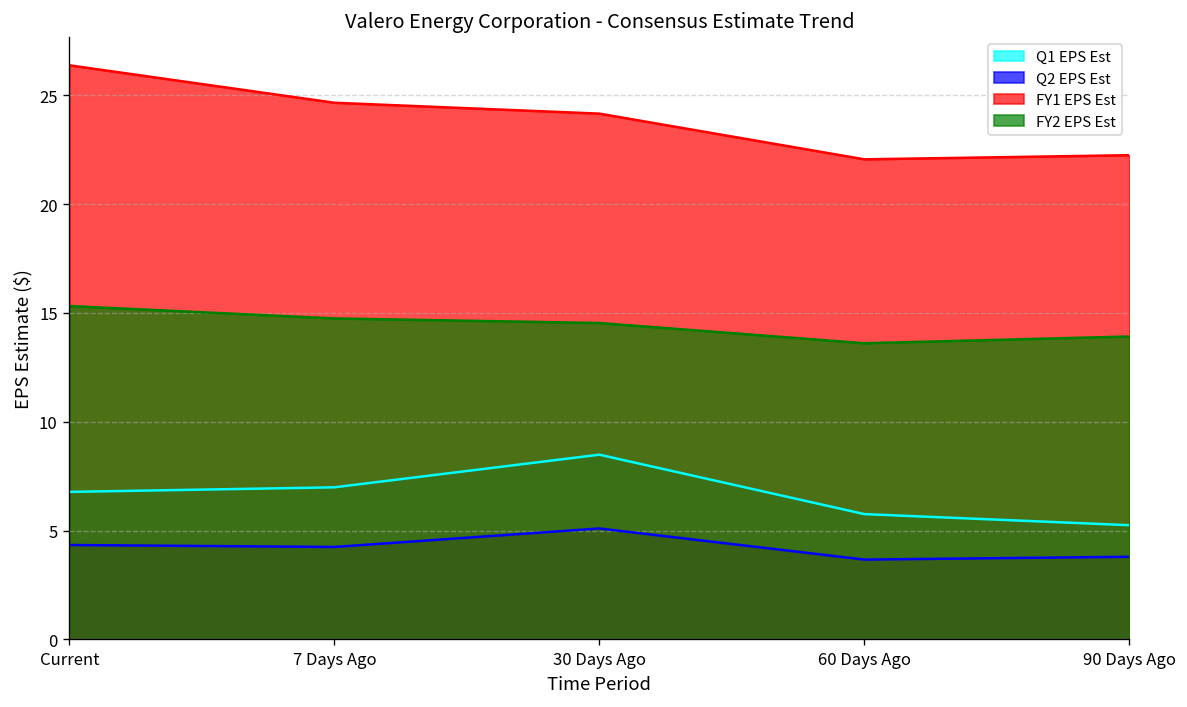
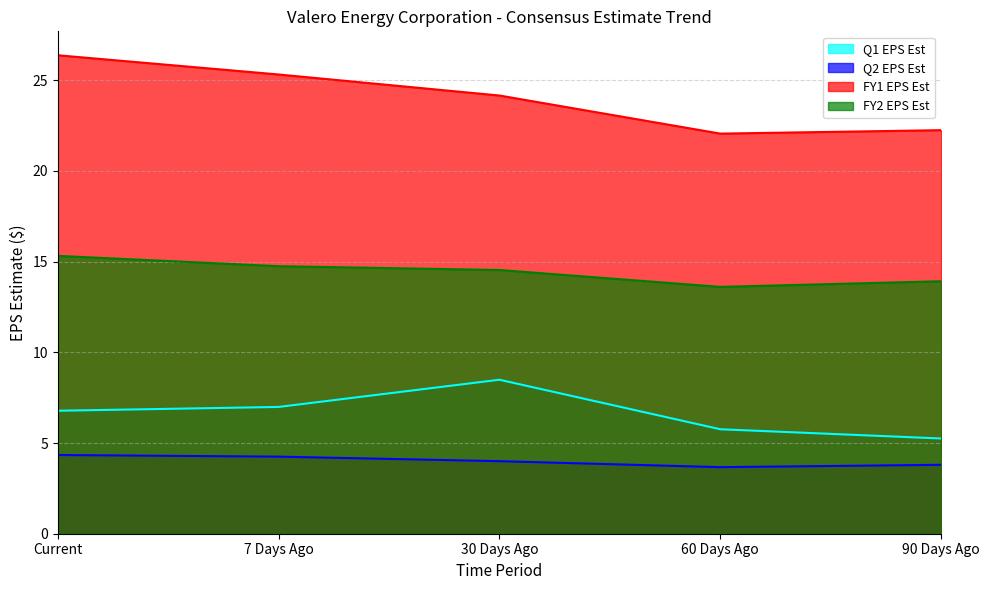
  {
    "Q1 EPS Est": {
      "Current": 6.8,
      "7 Days Ago": 7.0,
      "30 Days Ago": 8.5,
      "60 Days Ago": 5.8,
      "90 Days Ago": 5.3
    },
    "Q2 EPS Est": {
      "Current": 4.3,
      "7 Days Ago": 4.3,
-     "30 Days Ago": 5.1,
+     "30 Days Ago": 4.0,
      "60 Days Ago": 3.7,
      "90 Days Ago": 3.8
    },
    "FY1 EPS Est": {
      "Current": 26.4,
-     "7 Days Ago": 24.7,
+     "7 Days Ago": 25.3,
      "30 Days Ago": 24.2,
      "60 Days Ago": 22.1,
      "90 Days Ago": 22.3
    },
    "FY2 EPS Est": {
      "Current": 15.3,
      "7 Days Ago": 14.8,
      "30 Days Ago": 14.5,
      "60 Days Ago": 13.6,
      "90 Days Ago": 13.9
    }
  }
